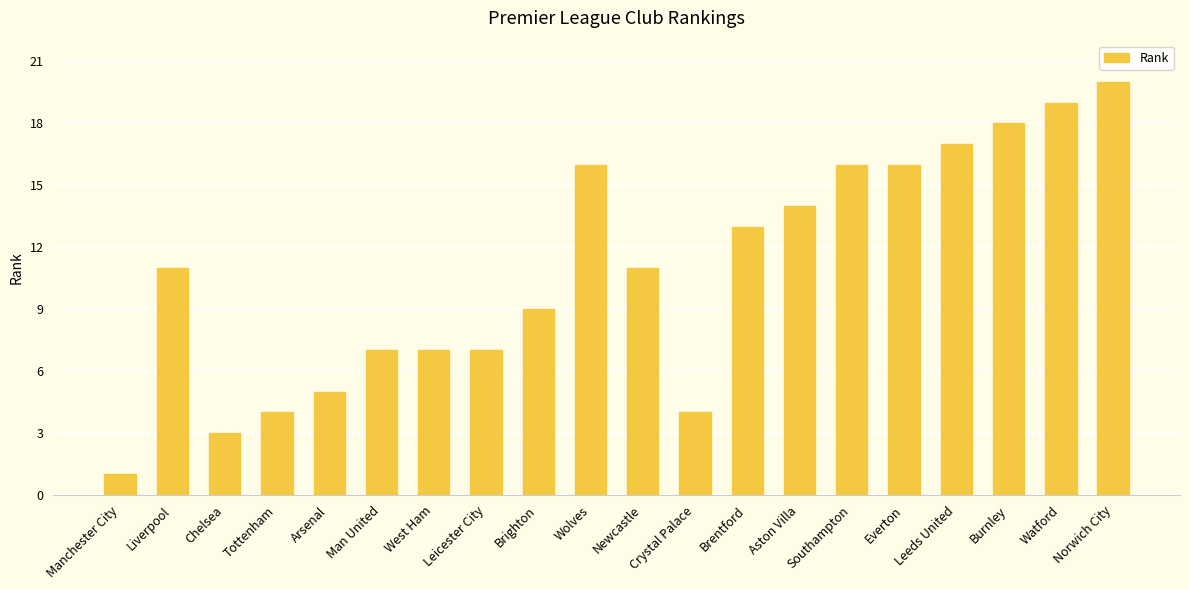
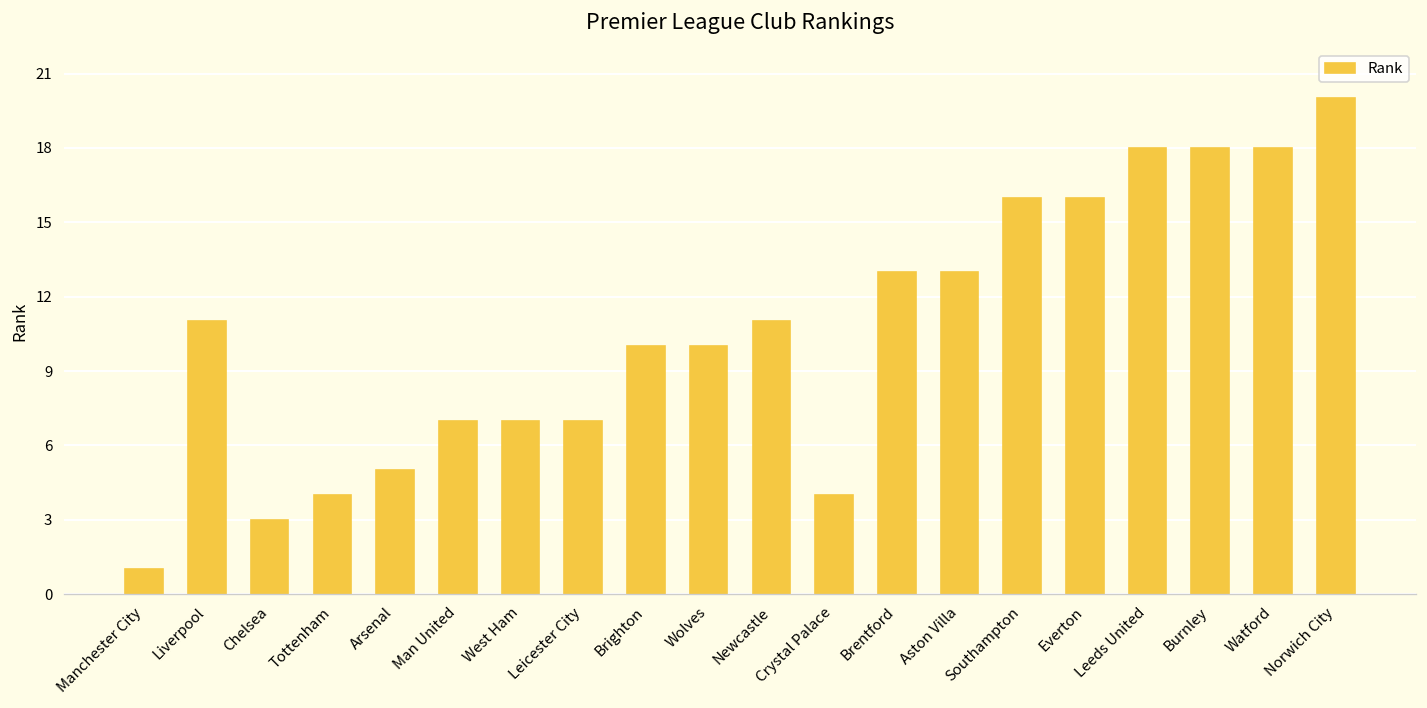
  {
    "Manchester City": 1,
    "Liverpool": 11,
    "Chelsea": 3,
    "Tottenham": 4,
    "Arsenal": 5,
    "Man United": 7,
    "West Ham": 7,
    "Leicester City": 7,
-   "Brighton": 9,
-   "Wolves": 16,
+   "Brighton": 10,
+   "Wolves": 10,
    "Newcastle": 11,
    "Crystal Palace": 4,
    "Brentford": 13,
-   "Aston Villa": 14,
+   "Aston Villa": 13,
    "Southampton": 16,
    "Everton": 16,
-   "Leeds United": 17,
+   "Leeds United": 18,
    "Burnley": 18,
-   "Watford": 19,
+   "Watford": 18,
    "Norwich City": 20
  }
